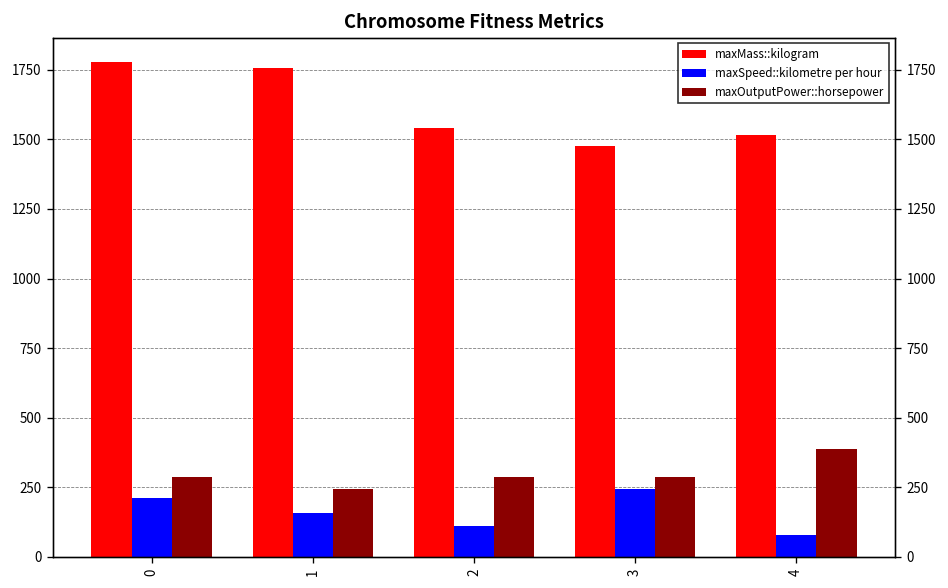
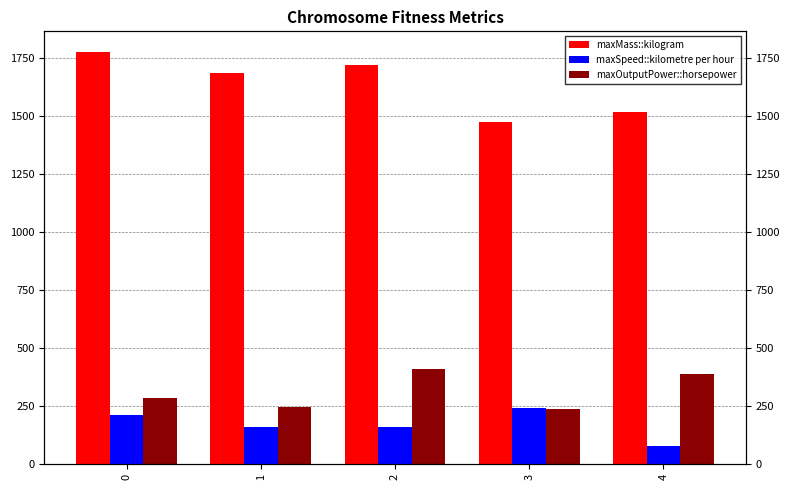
  {
    "maxMass::kilogram": {
      "0": 1780,
-     "1": 1760,
-     "2": 1540,
+     "1": 1690,
+     "2": 1720,
      "3": 1480,
      "4": 1520
    },
    "maxSpeed::kilometre per hour": {
      "0": 210,
      "1": 160,
-     "2": 110,
+     "2": 160,
      "3": 240,
      "4": 80
    },
    "maxOutputPower::horsepower": {
      "0": 290,
      "1": 240,
-     "2": 290,
-     "3": 290,
+     "2": 410,
+     "3": 240,
      "4": 390
    }
  }
